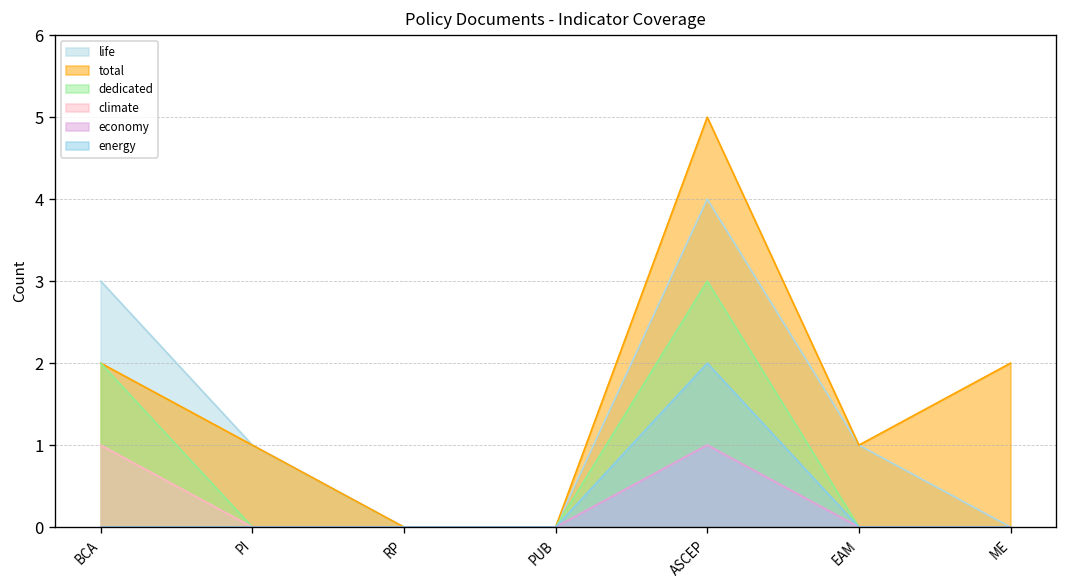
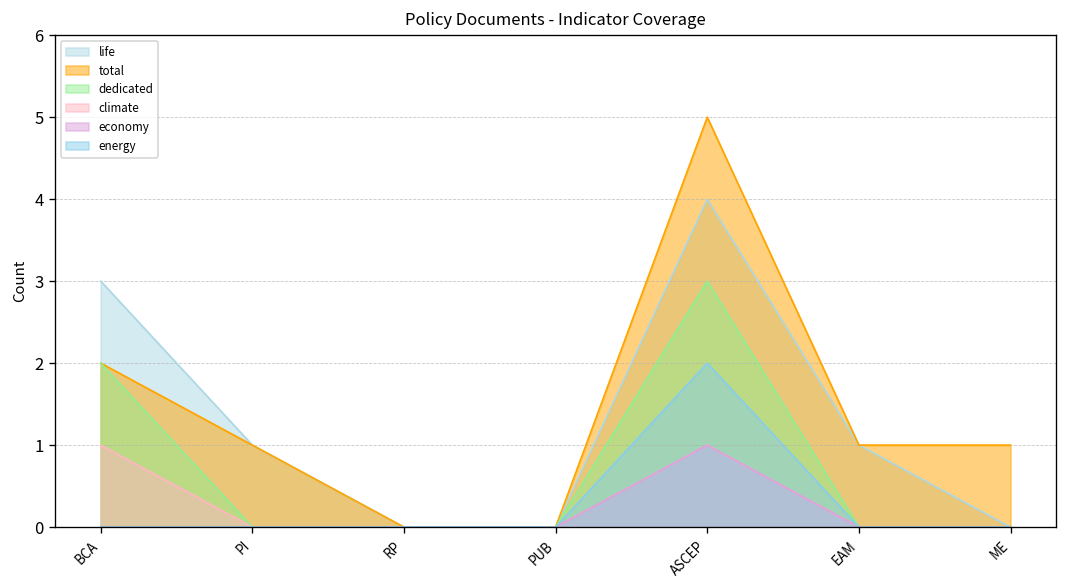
  {
    "total": {
      "ASCEP": 5,
-     "ME": 2
+     "ME": 1
    },
    "dedicated": {
      "ASCEP": 3
    }
  }
